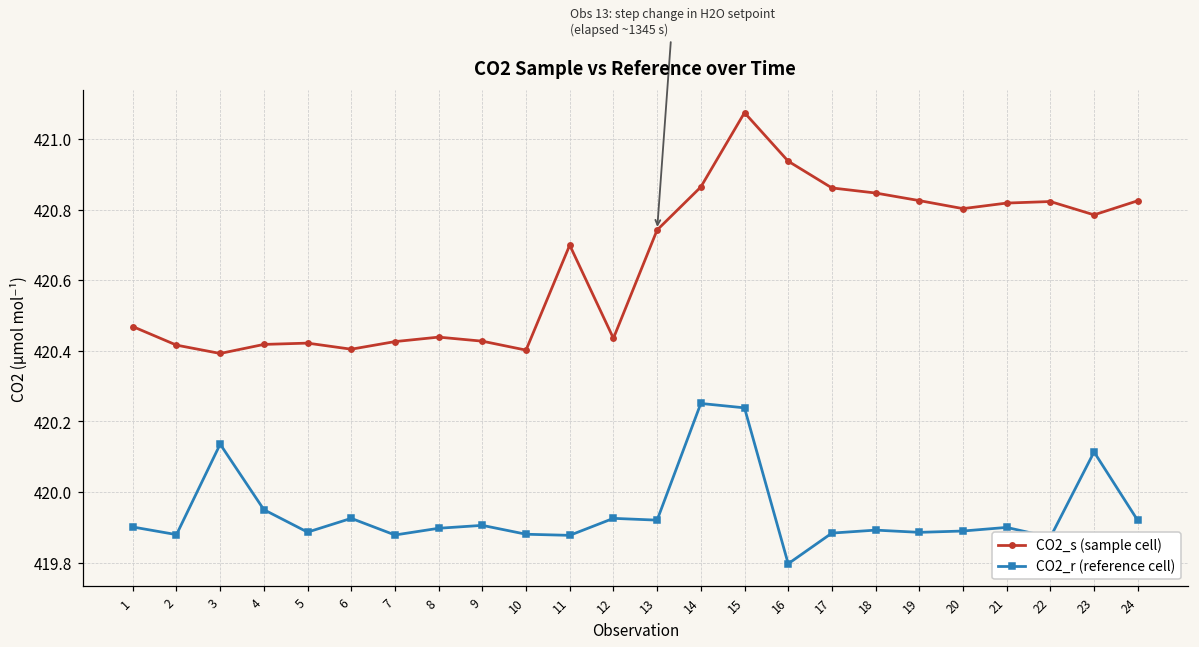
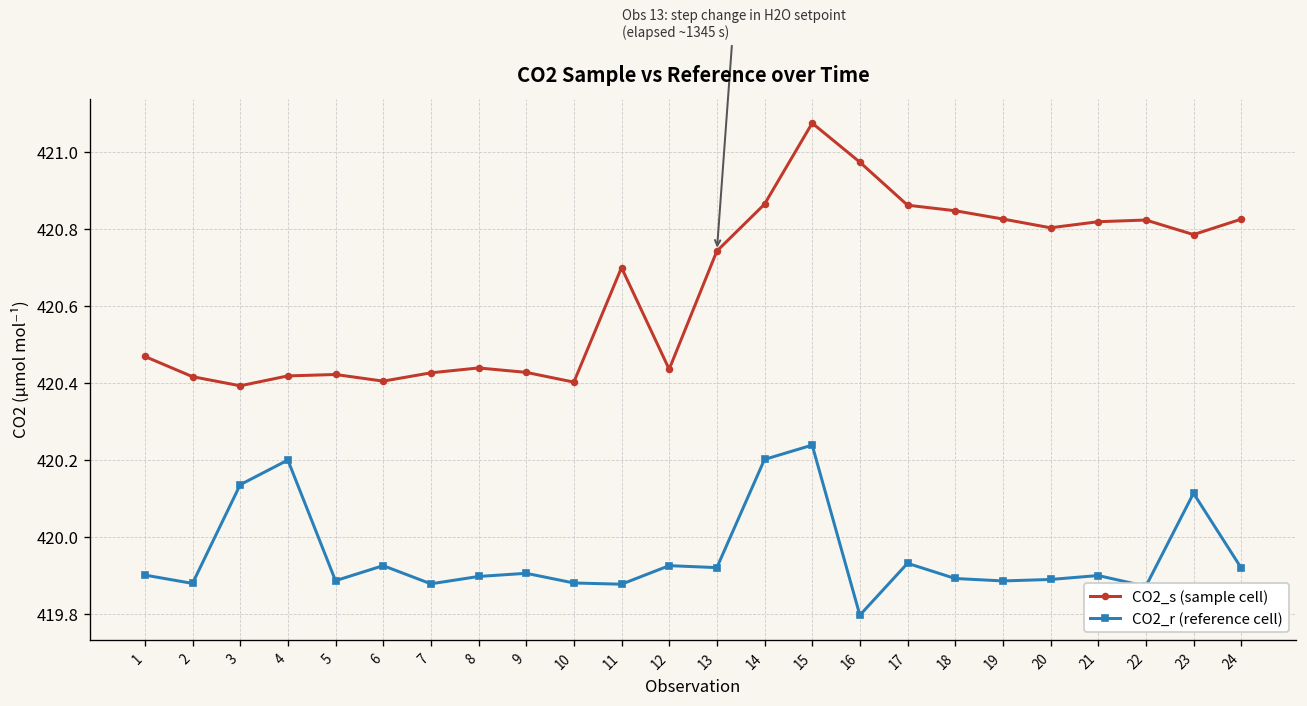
  {
    "CO2_s (sample cell)": {
      "1": 420.47,
      "2": 420.42,
      "3": 420.39,
      "4": 420.42,
      "5": 420.42,
      "6": 420.40,
      "7": 420.43,
      "8": 420.44,
      "9": 420.43,
      "10": 420.40,
      "11": 420.70,
      "12": 420.44,
      "13": 420.74,
-     "16": 420.94,
+     "16": 420.97,
      "17": 420.86,
      "18": 420.85,
      "19": 420.83,
      "20": 420.80,
      "21": 420.82,
      "22": 420.82,
      "23": 420.79,
      "24": 420.83
    },
    "CO2_r (reference cell)": {
      "1": 419.90,
      "2": 419.88,
      "3": 420.14,
-     "4": 419.95,
+     "4": 420.20,
      "5": 419.89,
      "6": 419.93,
      "7": 419.88,
      "8": 419.90,
      "9": 419.91,
      "10": 419.88,
      "11": 419.88,
      "12": 419.93,
      "13": 419.92,
-     "14": 420.25,
+     "14": 420.20,
      "15": 420.24,
      "16": 419.80,
-     "17": 419.88,
+     "17": 419.93,
      "18": 419.89,
      "19": 419.89,
      "20": 419.89,
      "21": 419.90,
      "23": 420.11,
      "24": 419.92
    }
  }
